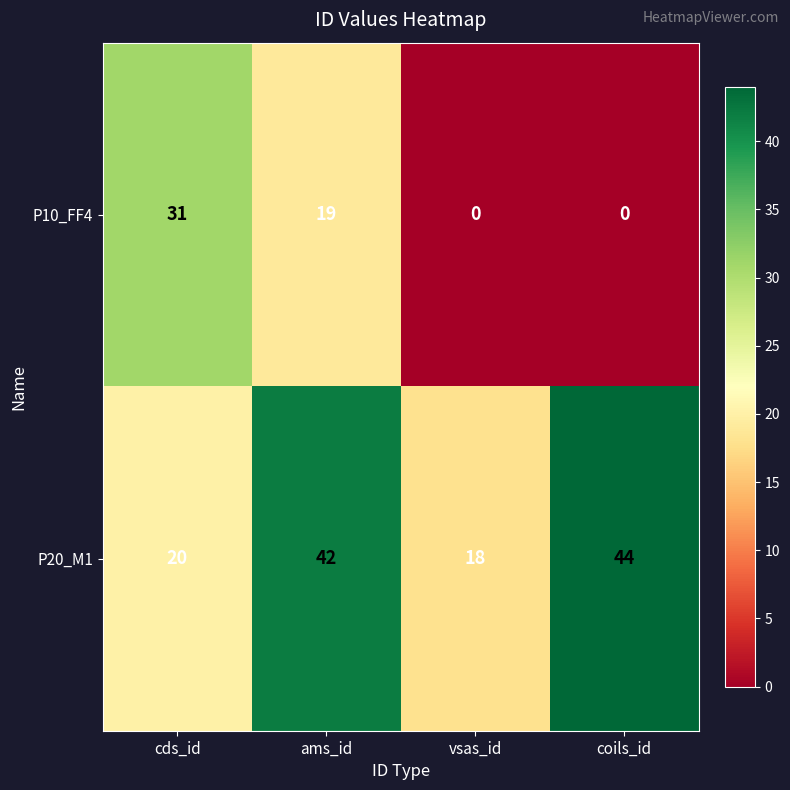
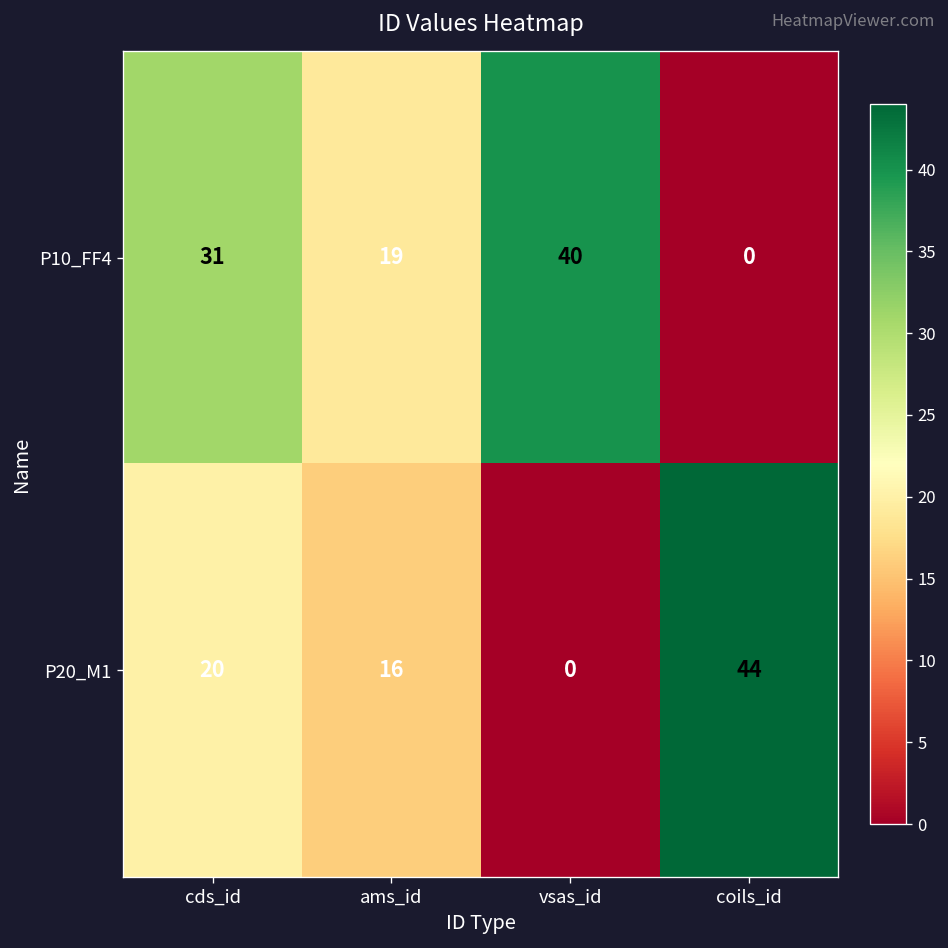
  {
    "P10_FF4": {
      "cds_id": 31,
      "ams_id": 19,
-     "vsas_id": 0,
+     "vsas_id": 40,
      "coils_id": 0
    },
    "P20_M1": {
      "cds_id": 20,
-     "ams_id": 42,
-     "vsas_id": 18,
+     "ams_id": 16,
+     "vsas_id": 0,
      "coils_id": 44
    }
  }
